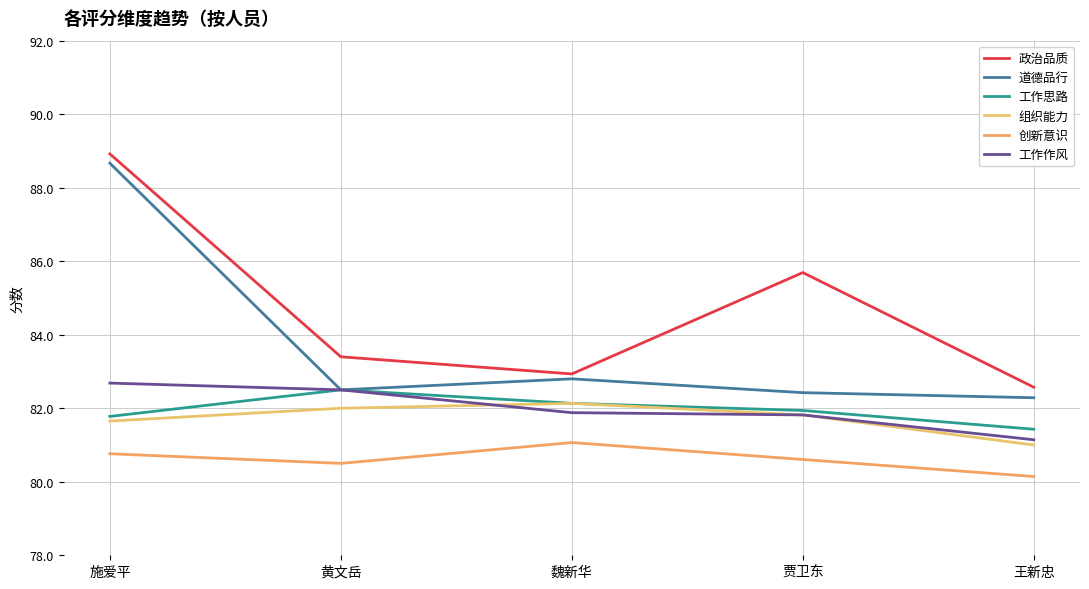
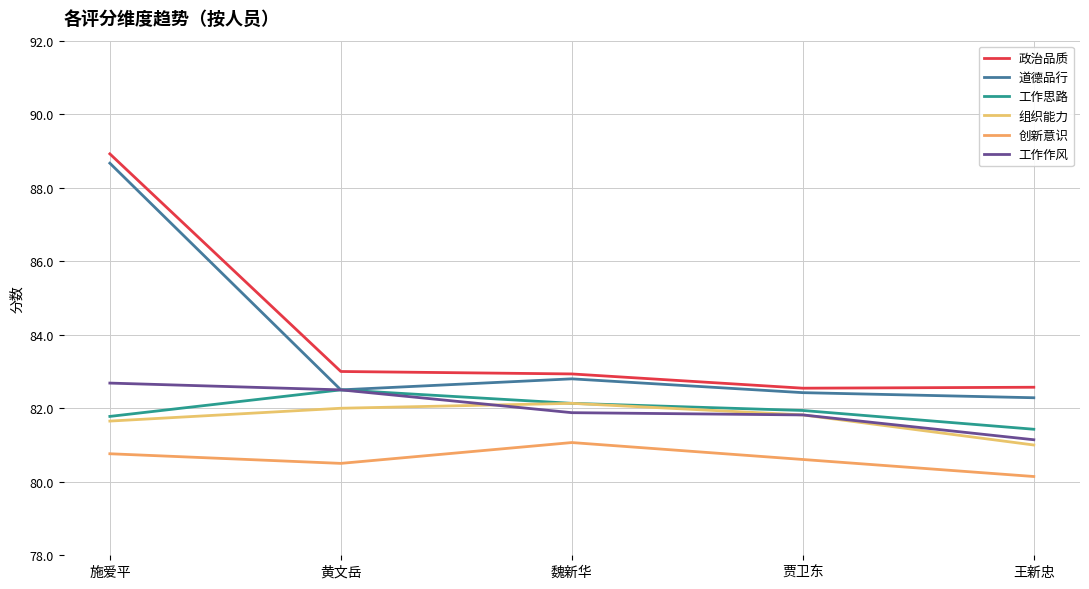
  {
    "政治品质": {
      "施爱平": 88.9,
-     "黄文岳": 83.4,
+     "黄文岳": 83.0,
      "魏新华": 82.9,
-     "贾卫东": 85.7,
+     "贾卫东": 82.5,
      "王新忠": 82.6
    },
    "工作作风": {
      "施爱平": 82.7,
      "魏新华": 81.9,
      "王新忠": 81.1
    }
  }
